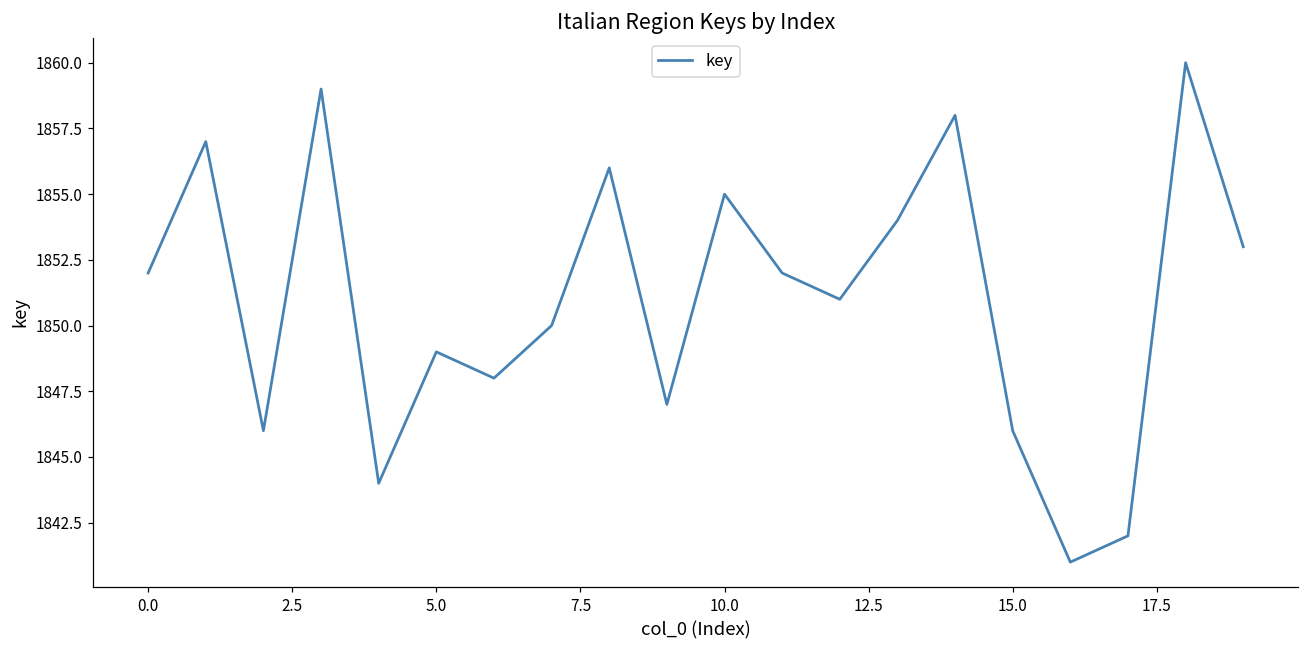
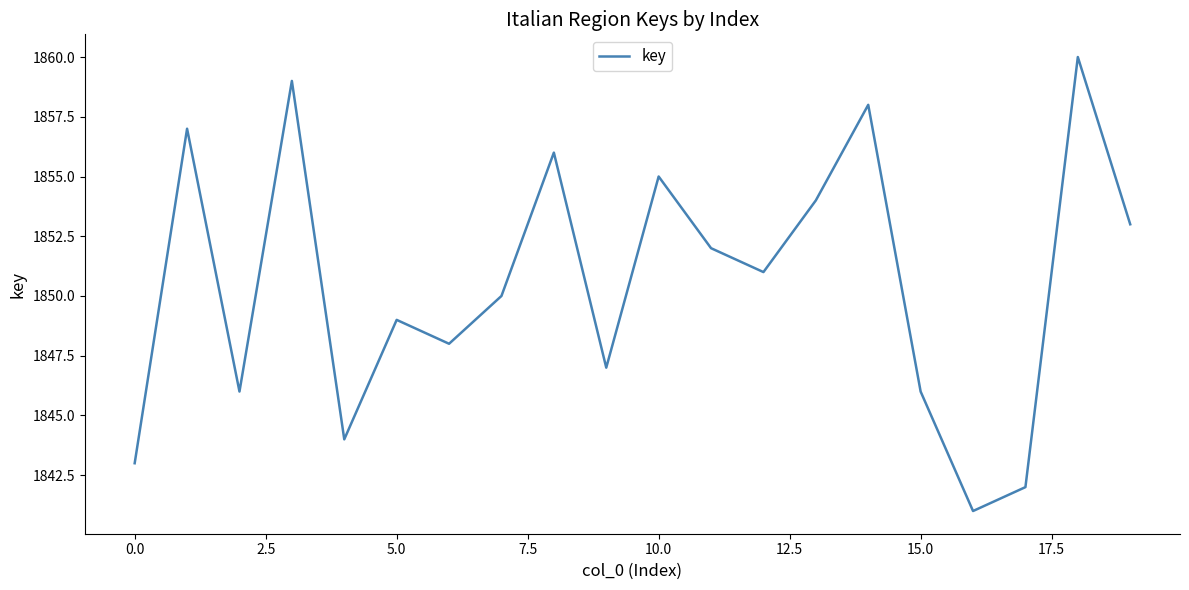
  {
-   "0.0": 1852,
+   "0.0": 1843,
    "5.0": 1849,
    "10.0": 1855,
    "15.0": 1846
  }
